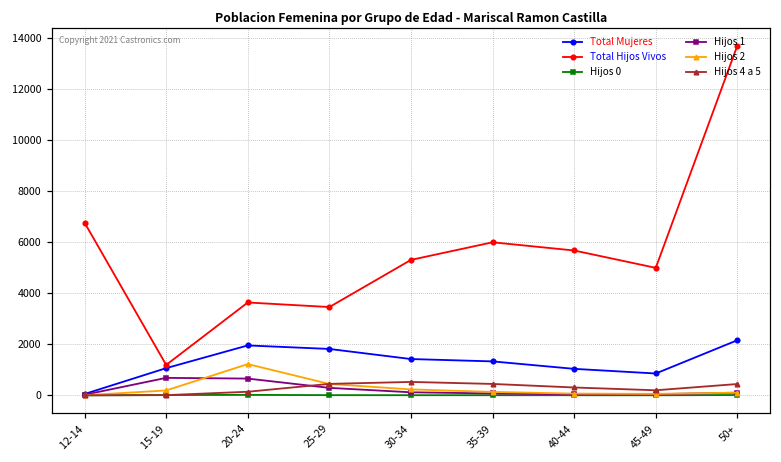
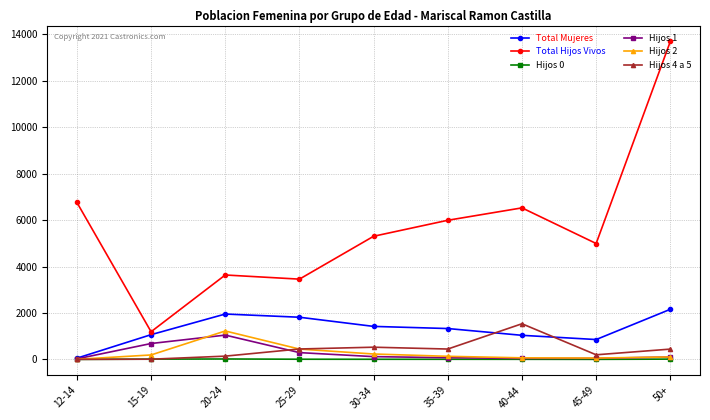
  {
    "Total Mujeres": {
      "15-19": 1100,
      "20-24": 2000,
      "25-29": 1800,
      "30-34": 1400,
      "35-39": 1300,
      "40-44": 1000,
      "45-49": 900,
      "50+": 2200
    },
    "Total Hijos Vivos": {
      "12-14": 6800,
      "15-19": 1200,
      "20-24": 3600,
      "25-29": 3500,
      "30-34": 5300,
      "35-39": 6000,
-     "40-44": 5700,
+     "40-44": 6500,
      "45-49": 5000,
      "50+": 13700
    },
    "Hijos 0": {
      "20-24": 0,
      "25-29": 0,
      "30-34": 0
    },
    "Hijos 1": {
      "15-19": 700,
-     "20-24": 700,
+     "20-24": 1000,
      "25-29": 300,
      "30-34": 100
    },
    "Hijos 2": {
      "15-19": 200,
      "20-24": 1200,
      "30-34": 200
    },
    "Hijos 4 a 5": {
      "20-24": 100,
      "30-34": 500,
      "35-39": 400,
-     "40-44": 300,
+     "40-44": 1500,
      "45-49": 200,
      "50+": 400
    }
  }
